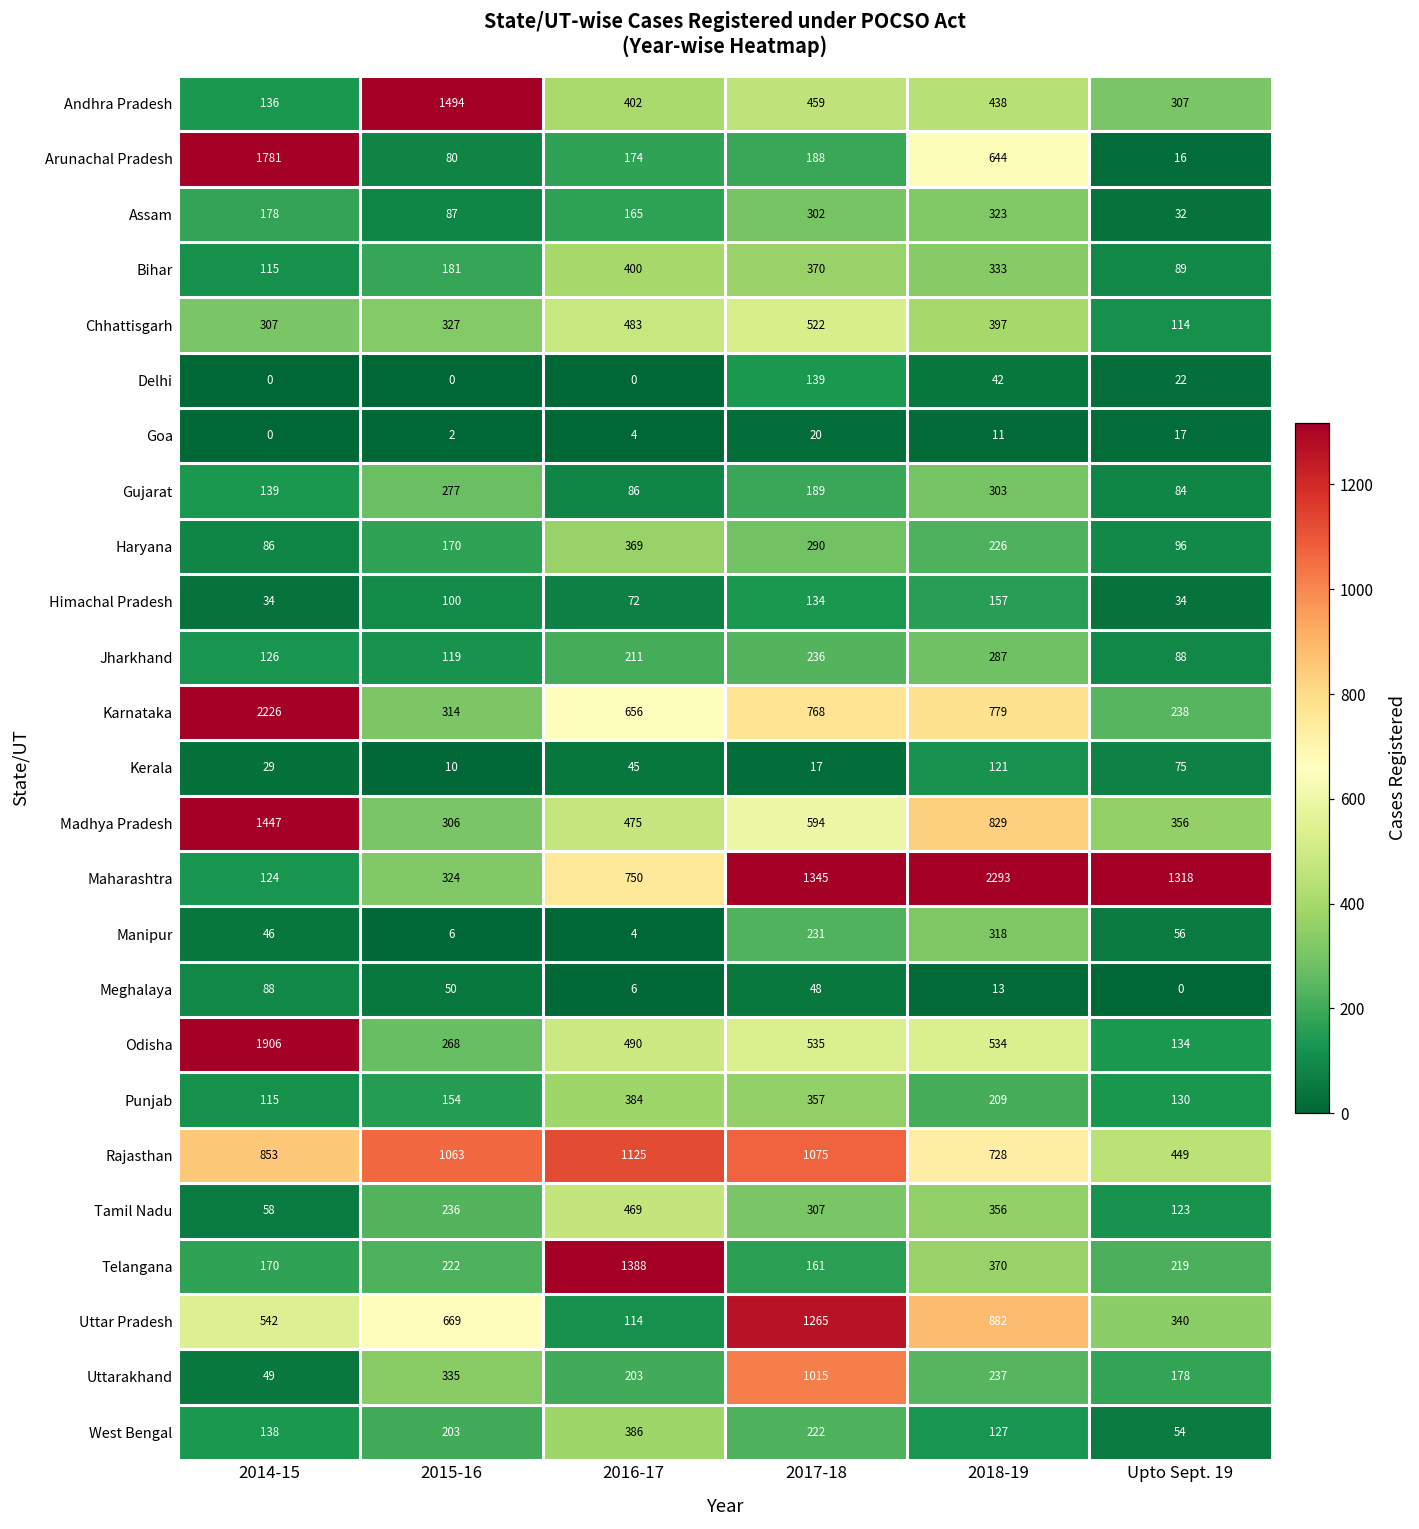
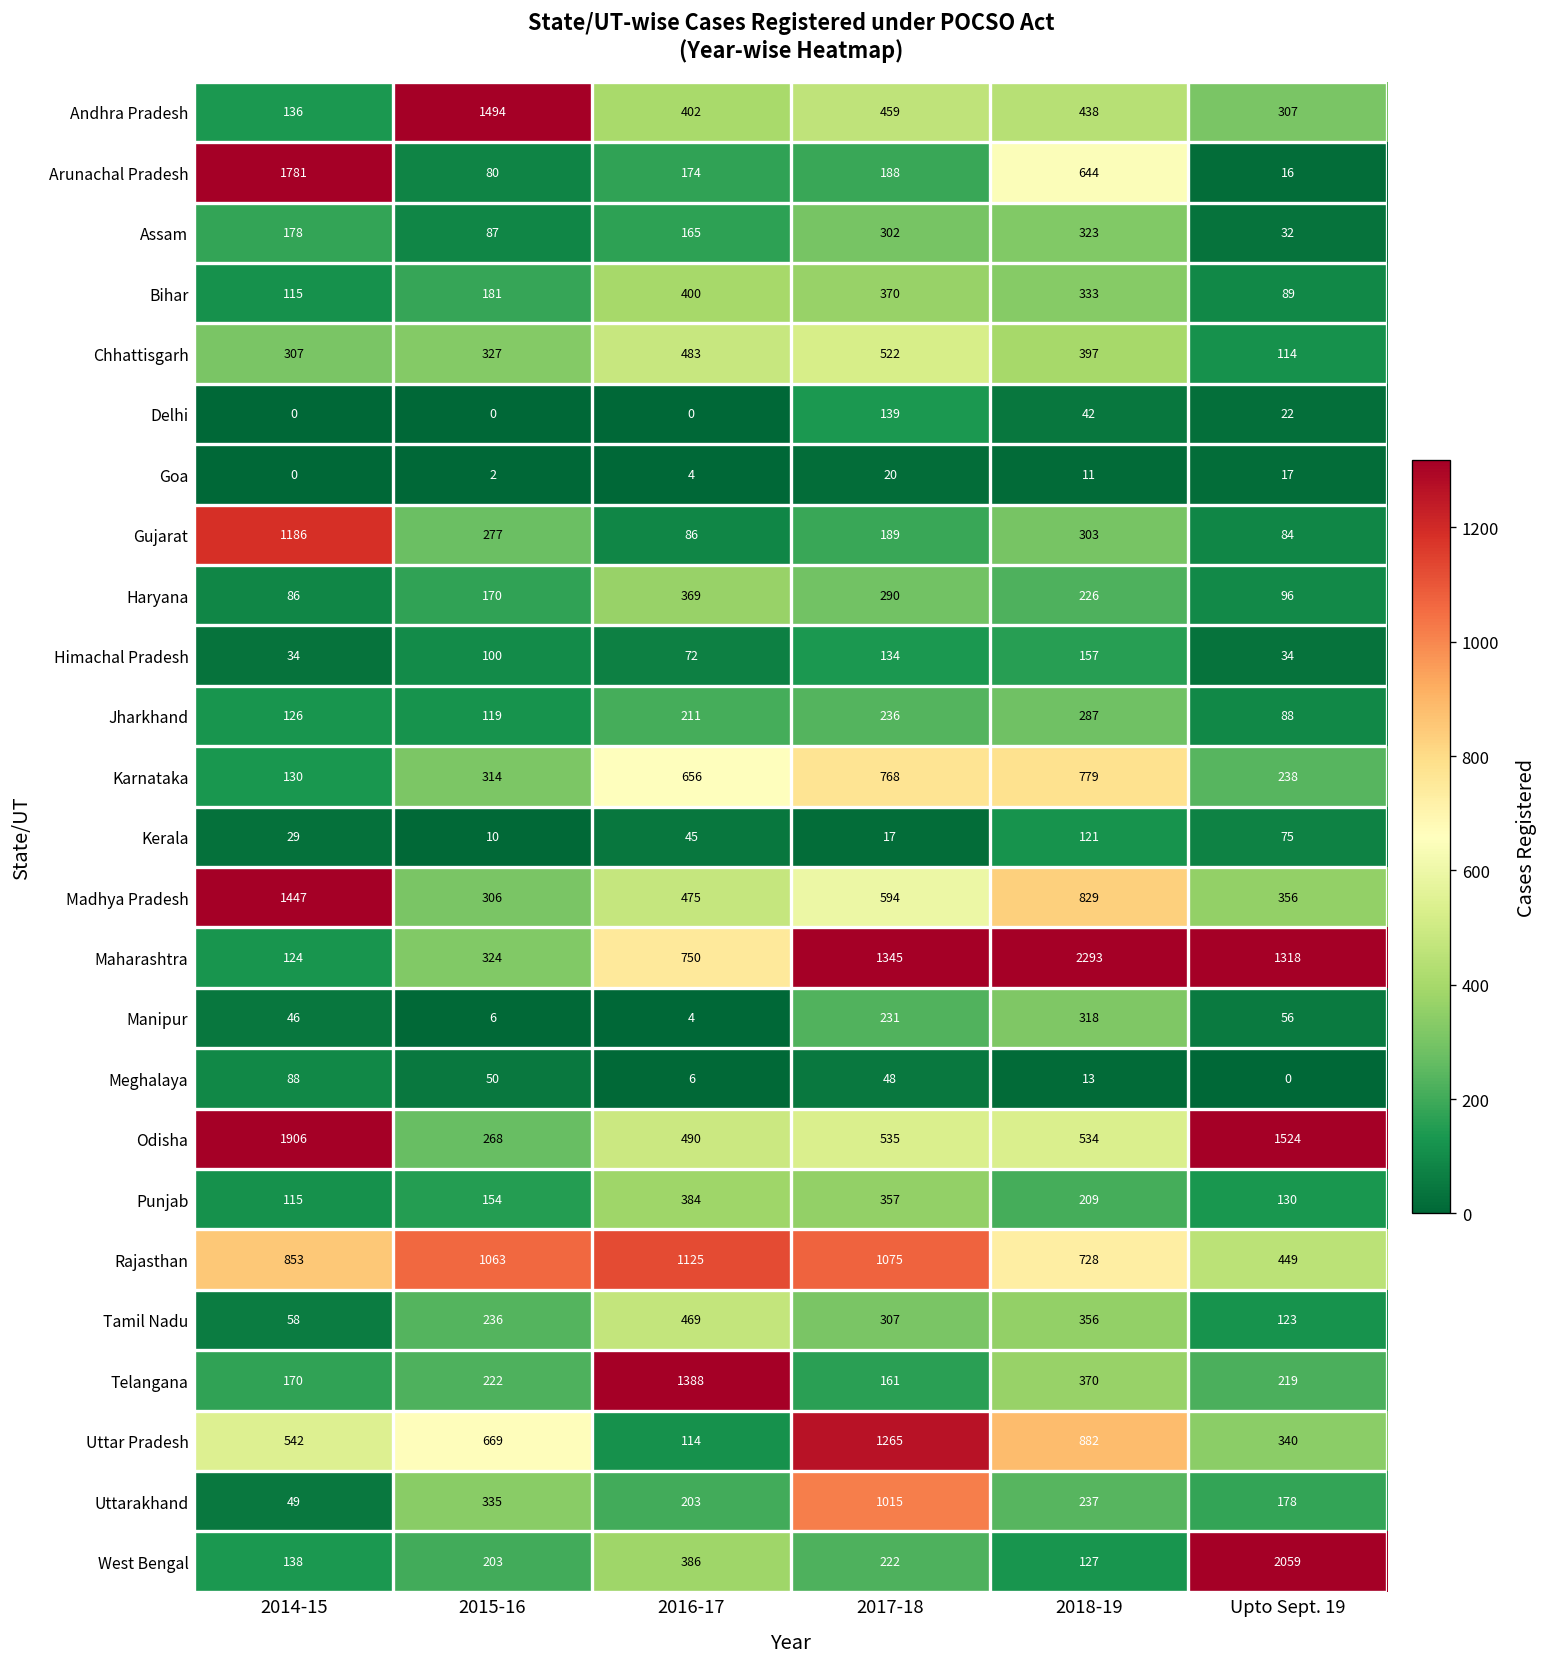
  {
    "Andhra Pradesh": {
      "2014-15": 136,
      "2015-16": 1494,
      "2016-17": 402,
      "2017-18": 459,
      "2018-19": 438,
      "Upto Sept. 19": 307
    },
    "Arunachal Pradesh": {
      "2014-15": 1781,
      "2015-16": 80,
      "2016-17": 174,
      "2017-18": 188,
      "2018-19": 644,
      "Upto Sept. 19": 16
    },
    "Assam": {
      "2014-15": 178,
      "2015-16": 87,
      "2016-17": 165,
      "2017-18": 302,
      "2018-19": 323,
      "Upto Sept. 19": 32
    },
    "Bihar": {
      "2014-15": 115,
      "2015-16": 181,
      "2016-17": 400,
      "2017-18": 370,
      "2018-19": 333,
      "Upto Sept. 19": 89
    },
    "Chhattisgarh": {
      "2014-15": 307,
      "2015-16": 327,
      "2016-17": 483,
      "2017-18": 522,
      "2018-19": 397,
      "Upto Sept. 19": 114
    },
    "Delhi": {
      "2014-15": 0,
      "2015-16": 0,
      "2016-17": 0,
      "2017-18": 139,
      "2018-19": 42,
      "Upto Sept. 19": 22
    },
    "Goa": {
      "2014-15": 0,
      "2015-16": 2,
      "2016-17": 4,
      "2017-18": 20,
      "2018-19": 11,
      "Upto Sept. 19": 17
    },
    "Gujarat": {
-     "2014-15": 139,
+     "2014-15": 1186,
      "2015-16": 277,
      "2016-17": 86,
      "2017-18": 189,
      "2018-19": 303,
      "Upto Sept. 19": 84
    },
    "Haryana": {
      "2014-15": 86,
      "2015-16": 170,
      "2016-17": 369,
      "2017-18": 290,
      "2018-19": 226,
      "Upto Sept. 19": 96
    },
    "Himachal Pradesh": {
      "2014-15": 34,
      "2015-16": 100,
      "2016-17": 72,
      "2017-18": 134,
      "2018-19": 157,
      "Upto Sept. 19": 34
    },
    "Jharkhand": {
      "2014-15": 126,
      "2015-16": 119,
      "2016-17": 211,
      "2017-18": 236,
      "2018-19": 287,
      "Upto Sept. 19": 88
    },
    "Karnataka": {
-     "2014-15": 2226,
+     "2014-15": 130,
      "2015-16": 314,
      "2016-17": 656,
      "2017-18": 768,
      "2018-19": 779,
      "Upto Sept. 19": 238
    },
    "Kerala": {
      "2014-15": 29,
      "2015-16": 10,
      "2016-17": 45,
      "2017-18": 17,
      "2018-19": 121,
      "Upto Sept. 19": 75
    },
    "Madhya Pradesh": {
      "2014-15": 1447,
      "2015-16": 306,
      "2016-17": 475,
      "2017-18": 594,
      "2018-19": 829,
      "Upto Sept. 19": 356
    },
    "Maharashtra": {
      "2014-15": 124,
      "2015-16": 324,
      "2016-17": 750,
      "2017-18": 1345,
      "2018-19": 2293,
      "Upto Sept. 19": 1318
    },
    "Manipur": {
      "2014-15": 46,
      "2015-16": 6,
      "2016-17": 4,
      "2017-18": 231,
      "2018-19": 318,
      "Upto Sept. 19": 56
    },
    "Meghalaya": {
      "2014-15": 88,
      "2015-16": 50,
      "2016-17": 6,
      "2017-18": 48,
      "2018-19": 13,
      "Upto Sept. 19": 0
    },
    "Odisha": {
      "2014-15": 1906,
      "2015-16": 268,
      "2016-17": 490,
      "2017-18": 535,
      "2018-19": 534,
-     "Upto Sept. 19": 134
+     "Upto Sept. 19": 1524
    },
    "Punjab": {
      "2014-15": 115,
      "2015-16": 154,
      "2016-17": 384,
      "2017-18": 357,
      "2018-19": 209,
      "Upto Sept. 19": 130
    },
    "Rajasthan": {
      "2014-15": 853,
      "2015-16": 1063,
      "2016-17": 1125,
      "2017-18": 1075,
      "2018-19": 728,
      "Upto Sept. 19": 449
    },
    "Tamil Nadu": {
      "2014-15": 58,
      "2015-16": 236,
      "2016-17": 469,
      "2017-18": 307,
      "2018-19": 356,
      "Upto Sept. 19": 123
    },
    "Telangana": {
      "2014-15": 170,
      "2015-16": 222,
      "2016-17": 1388,
      "2017-18": 161,
      "2018-19": 370,
      "Upto Sept. 19": 219
    },
    "Uttar Pradesh": {
      "2014-15": 542,
      "2015-16": 669,
      "2016-17": 114,
      "2017-18": 1265,
      "2018-19": 882,
      "Upto Sept. 19": 340
    },
    "Uttarakhand": {
      "2014-15": 49,
      "2015-16": 335,
      "2016-17": 203,
      "2017-18": 1015,
      "2018-19": 237,
      "Upto Sept. 19": 178
    },
    "West Bengal": {
      "2014-15": 138,
      "2015-16": 203,
      "2016-17": 386,
      "2017-18": 222,
      "2018-19": 127,
-     "Upto Sept. 19": 54
+     "Upto Sept. 19": 2059
    }
  }
